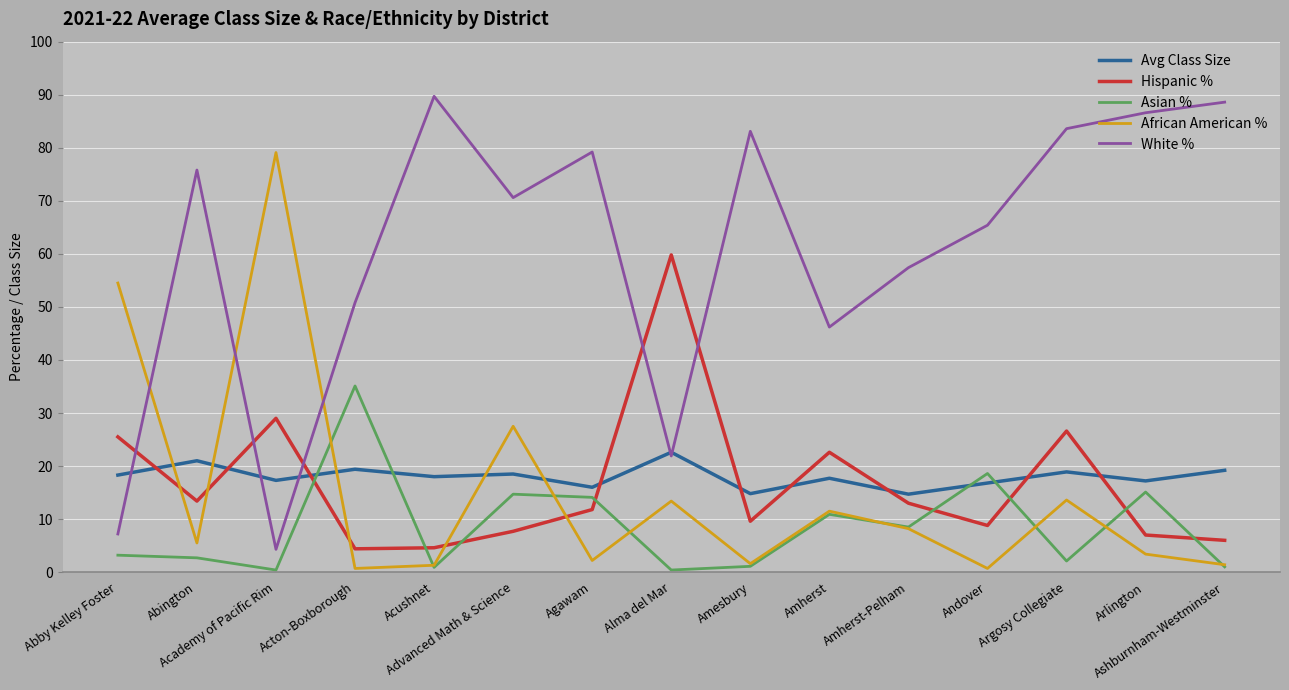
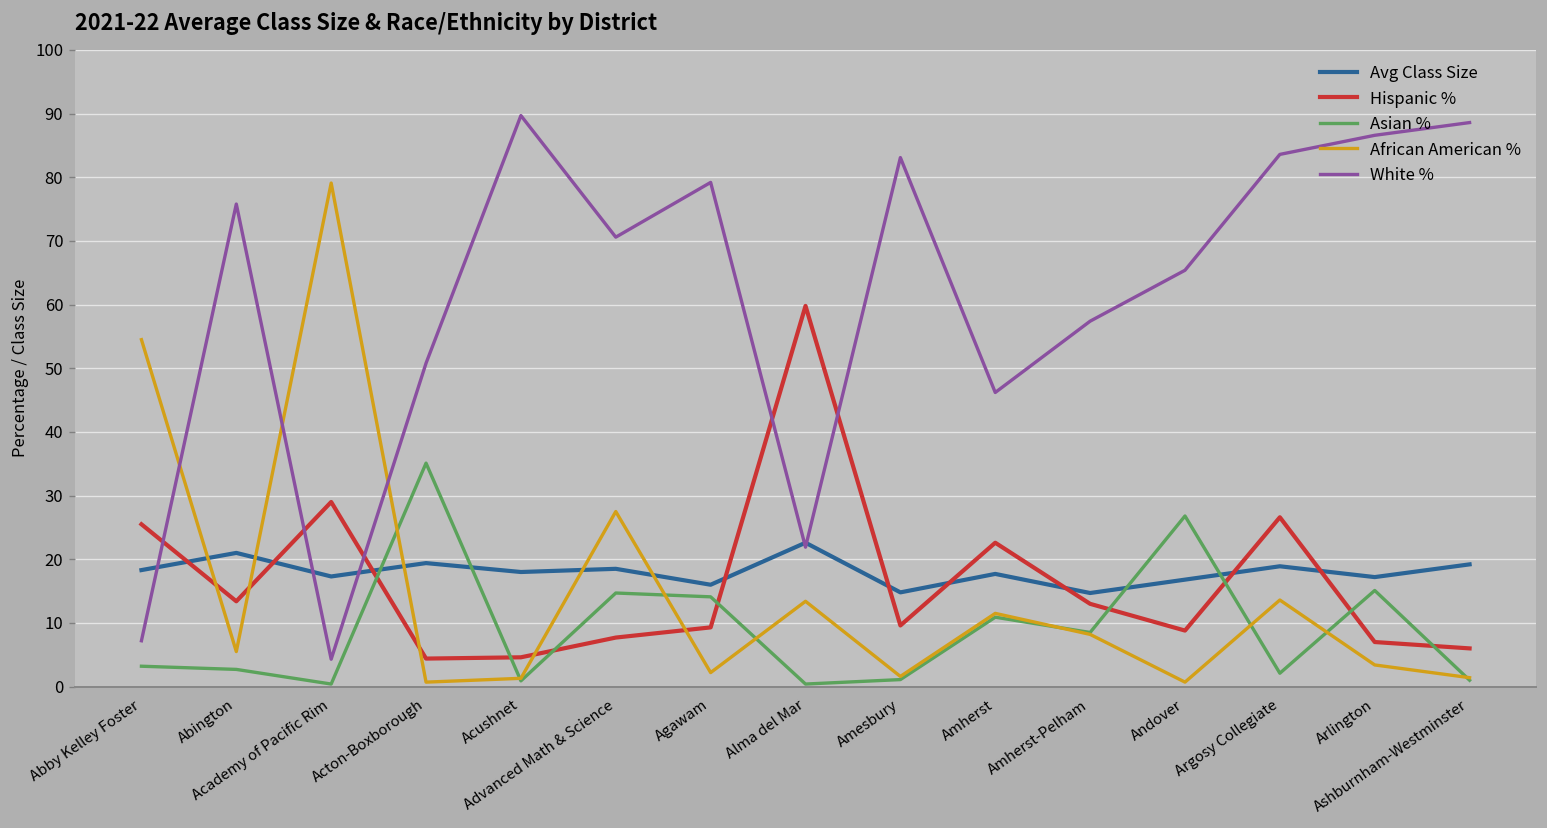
  {
    "Avg Class Size": {
      "Abby Kelley Foster": 18,
      "Abington": 21,
      "Academy of Pacific Rim": 17,
      "Acton-Boxborough": 19,
      "Acushnet": 18,
      "Advanced Math & Science": 19,
      "Agawam": 16,
      "Alma del Mar": 23,
      "Amesbury": 15,
      "Amherst": 18,
      "Amherst-Pelham": 15,
      "Andover": 17,
      "Argosy Collegiate": 19,
      "Arlington": 17,
      "Ashburnham-Westminster": 19
    },
    "Hispanic %": {
      "Abby Kelley Foster": 26,
      "Abington": 13,
      "Academy of Pacific Rim": 29,
      "Acton-Boxborough": 4,
      "Acushnet": 5,
      "Advanced Math & Science": 8,
-     "Agawam": 12,
+     "Agawam": 9,
      "Alma del Mar": 60,
      "Amesbury": 10,
      "Amherst": 23,
      "Amherst-Pelham": 13,
      "Andover": 9,
      "Argosy Collegiate": 27,
      "Arlington": 7,
      "Ashburnham-Westminster": 6
    },
    "Asian %": {
      "Abby Kelley Foster": 3,
      "Abington": 3,
      "Academy of Pacific Rim": 0,
      "Acton-Boxborough": 35,
      "Advanced Math & Science": 15,
      "Agawam": 14,
      "Alma del Mar": 0,
      "Amesbury": 1,
      "Amherst": 11,
-     "Andover": 19,
+     "Andover": 27,
      "Argosy Collegiate": 2,
      "Arlington": 15
    },
    "African American %": {
      "Abby Kelley Foster": 55,
      "Abington": 6,
      "Academy of Pacific Rim": 79,
      "Acton-Boxborough": 1,
      "Advanced Math & Science": 28,
      "Agawam": 2,
      "Alma del Mar": 13,
      "Amesbury": 2,
      "Amherst": 12,
      "Andover": 1,
      "Argosy Collegiate": 14,
      "Arlington": 3
    },
    "White %": {
      "Abby Kelley Foster": 7,
      "Abington": 76,
      "Academy of Pacific Rim": 4,
      "Acton-Boxborough": 51,
      "Acushnet": 90,
      "Advanced Math & Science": 71,
      "Agawam": 79,
      "Alma del Mar": 22,
      "Amesbury": 83,
      "Amherst": 46,
      "Amherst-Pelham": 57,
      "Andover": 65,
      "Argosy Collegiate": 84,
      "Arlington": 87,
      "Ashburnham-Westminster": 89
    }
  }
